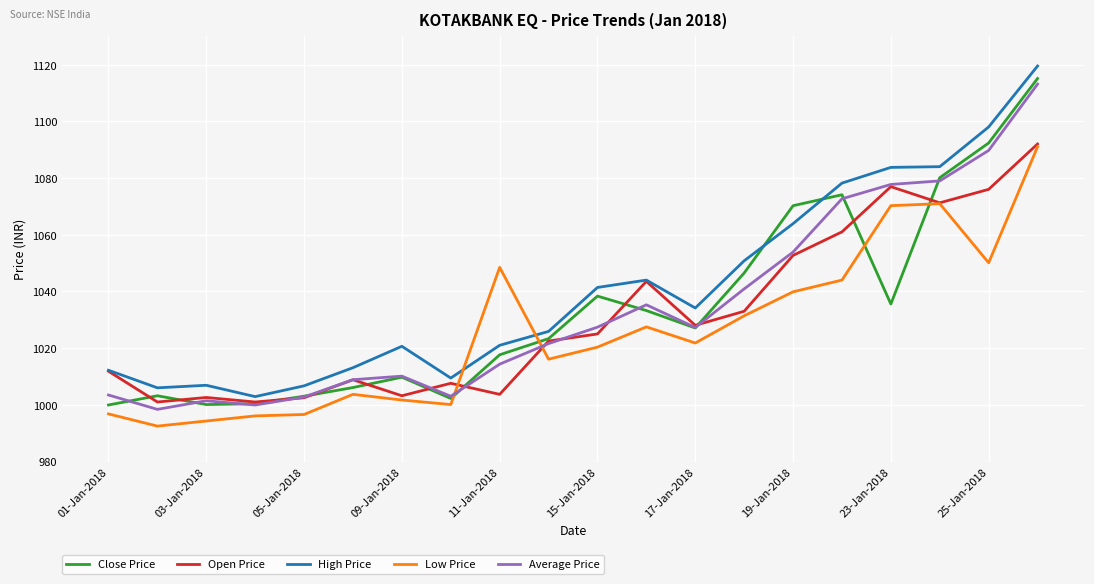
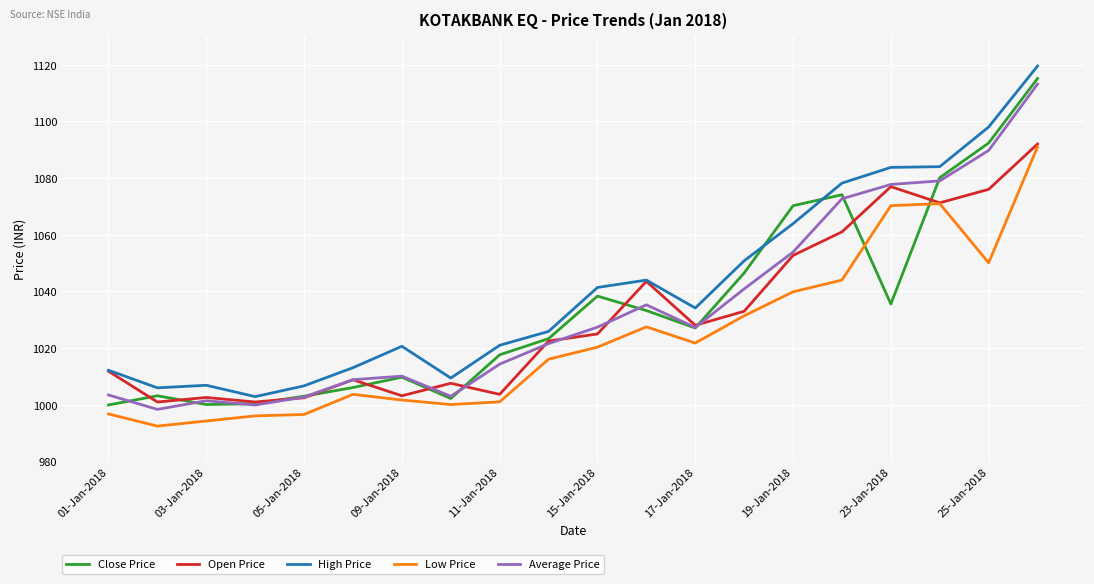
  {
    "Close Price": {
      "01-Jan-2018": 1000,
      "03-Jan-2018": 1000,
      "11-Jan-2018": 1018,
      "15-Jan-2018": 1038,
      "19-Jan-2018": 1070,
      "23-Jan-2018": 1036,
      "25-Jan-2018": 1092
    },
    "Open Price": {
      "03-Jan-2018": 1003,
      "09-Jan-2018": 1003,
      "11-Jan-2018": 1004,
      "15-Jan-2018": 1025,
      "19-Jan-2018": 1053,
      "25-Jan-2018": 1076
    },
    "High Price": {
      "03-Jan-2018": 1007,
      "05-Jan-2018": 1007,
      "09-Jan-2018": 1021,
      "11-Jan-2018": 1021,
      "15-Jan-2018": 1041,
      "17-Jan-2018": 1034,
      "19-Jan-2018": 1064,
      "23-Jan-2018": 1084,
      "25-Jan-2018": 1098
    },
    "Low Price": {
      "01-Jan-2018": 997,
      "03-Jan-2018": 994,
      "05-Jan-2018": 997,
      "09-Jan-2018": 1002,
-     "11-Jan-2018": 1048,
+     "11-Jan-2018": 1001,
      "15-Jan-2018": 1020,
      "17-Jan-2018": 1022,
      "19-Jan-2018": 1040,
      "23-Jan-2018": 1070,
      "25-Jan-2018": 1050
    },
    "Average Price": {
      "01-Jan-2018": 1003,
      "03-Jan-2018": 1001,
      "11-Jan-2018": 1014,
      "15-Jan-2018": 1027,
      "19-Jan-2018": 1054,
      "25-Jan-2018": 1090
    }
  }
